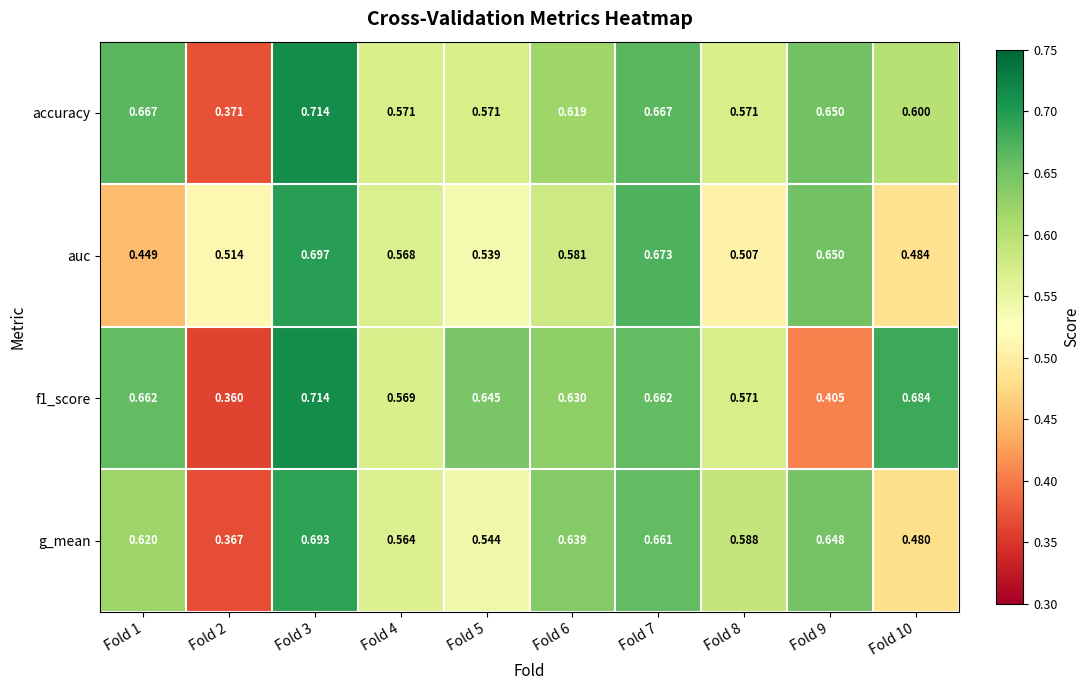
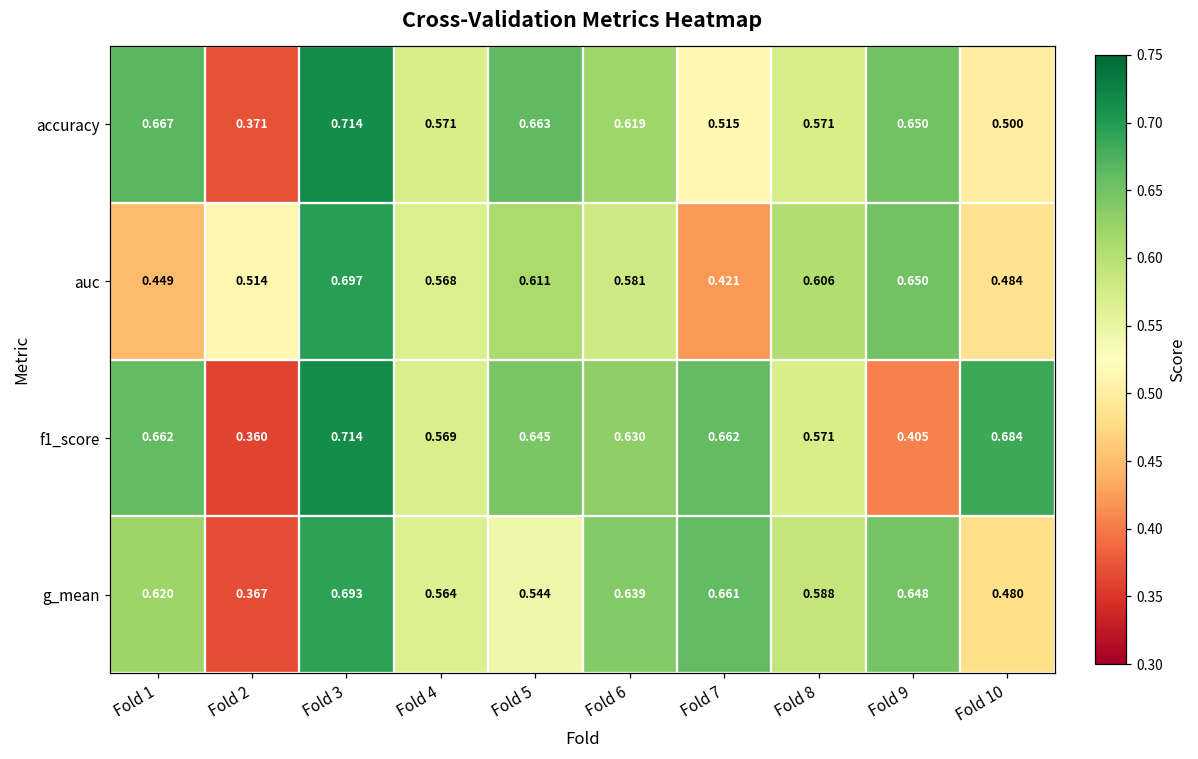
  {
    "accuracy": {
      "Fold 1": 0.667,
      "Fold 2": 0.371,
      "Fold 3": 0.714,
      "Fold 4": 0.571,
-     "Fold 5": 0.571,
+     "Fold 5": 0.663,
      "Fold 6": 0.619,
-     "Fold 7": 0.667,
+     "Fold 7": 0.515,
      "Fold 8": 0.571,
      "Fold 9": 0.650,
-     "Fold 10": 0.600
+     "Fold 10": 0.500
    },
    "auc": {
      "Fold 1": 0.449,
      "Fold 2": 0.514,
      "Fold 3": 0.697,
      "Fold 4": 0.568,
-     "Fold 5": 0.539,
+     "Fold 5": 0.611,
      "Fold 6": 0.581,
-     "Fold 7": 0.673,
-     "Fold 8": 0.507,
+     "Fold 7": 0.421,
+     "Fold 8": 0.606,
      "Fold 9": 0.650,
      "Fold 10": 0.484
    },
    "f1_score": {
      "Fold 1": 0.662,
      "Fold 2": 0.360,
      "Fold 3": 0.714,
      "Fold 4": 0.569,
      "Fold 5": 0.645,
      "Fold 6": 0.630,
      "Fold 7": 0.662,
      "Fold 8": 0.571,
      "Fold 9": 0.405,
      "Fold 10": 0.684
    },
    "g_mean": {
      "Fold 1": 0.620,
      "Fold 2": 0.367,
      "Fold 3": 0.693,
      "Fold 4": 0.564,
      "Fold 5": 0.544,
      "Fold 6": 0.639,
      "Fold 7": 0.661,
      "Fold 8": 0.588,
      "Fold 9": 0.648,
      "Fold 10": 0.480
    }
  }
